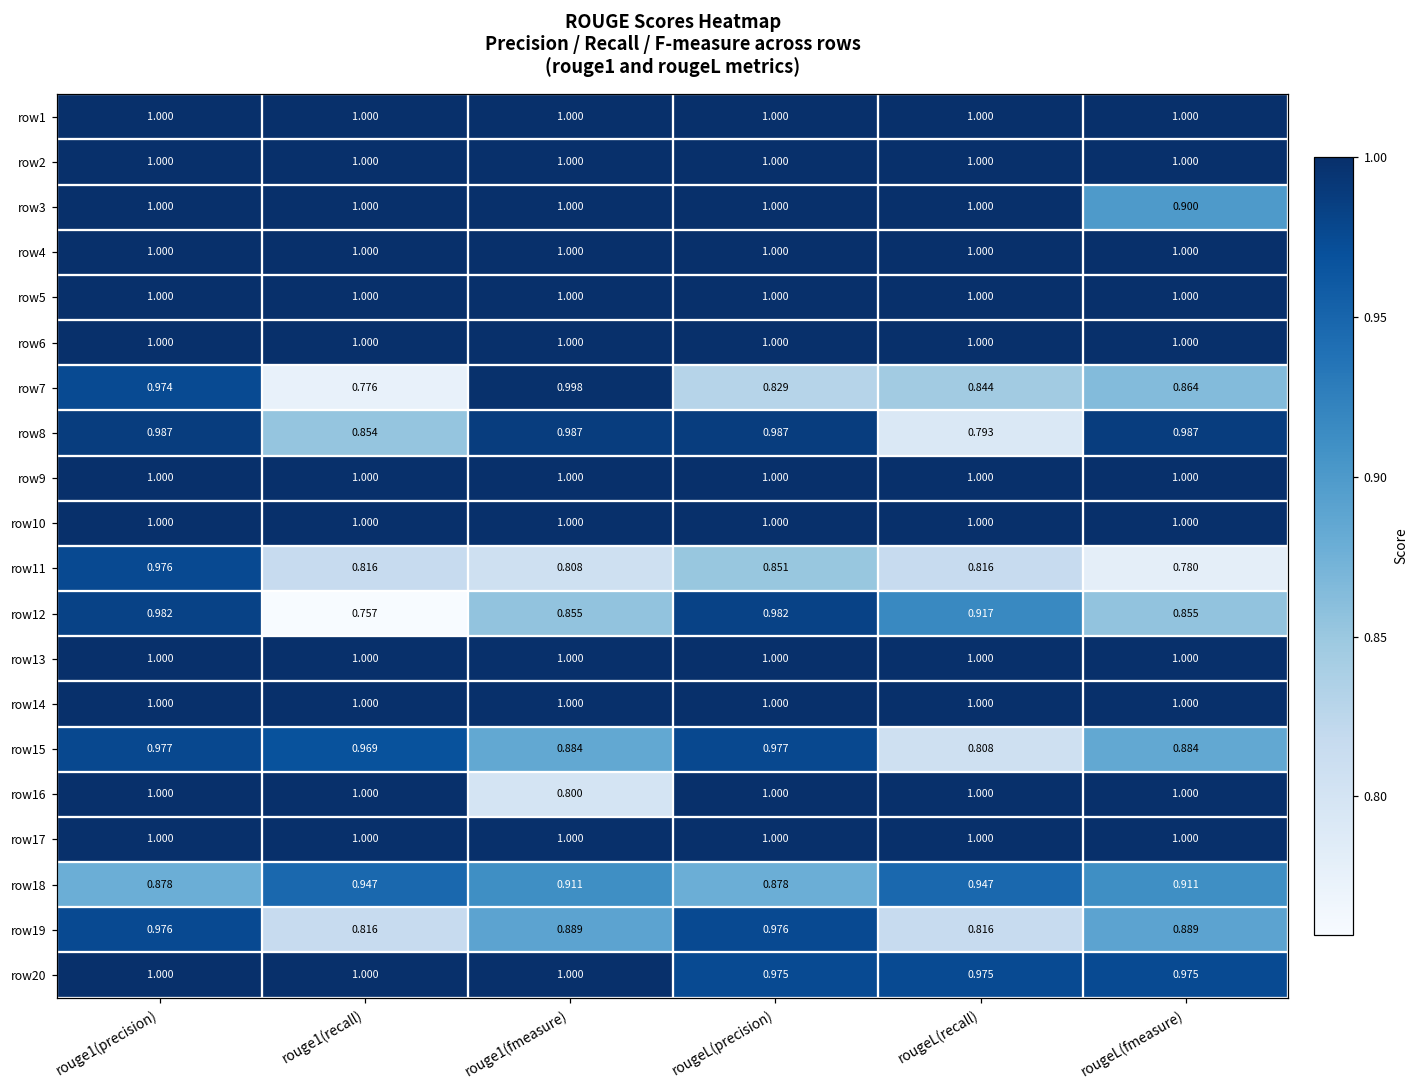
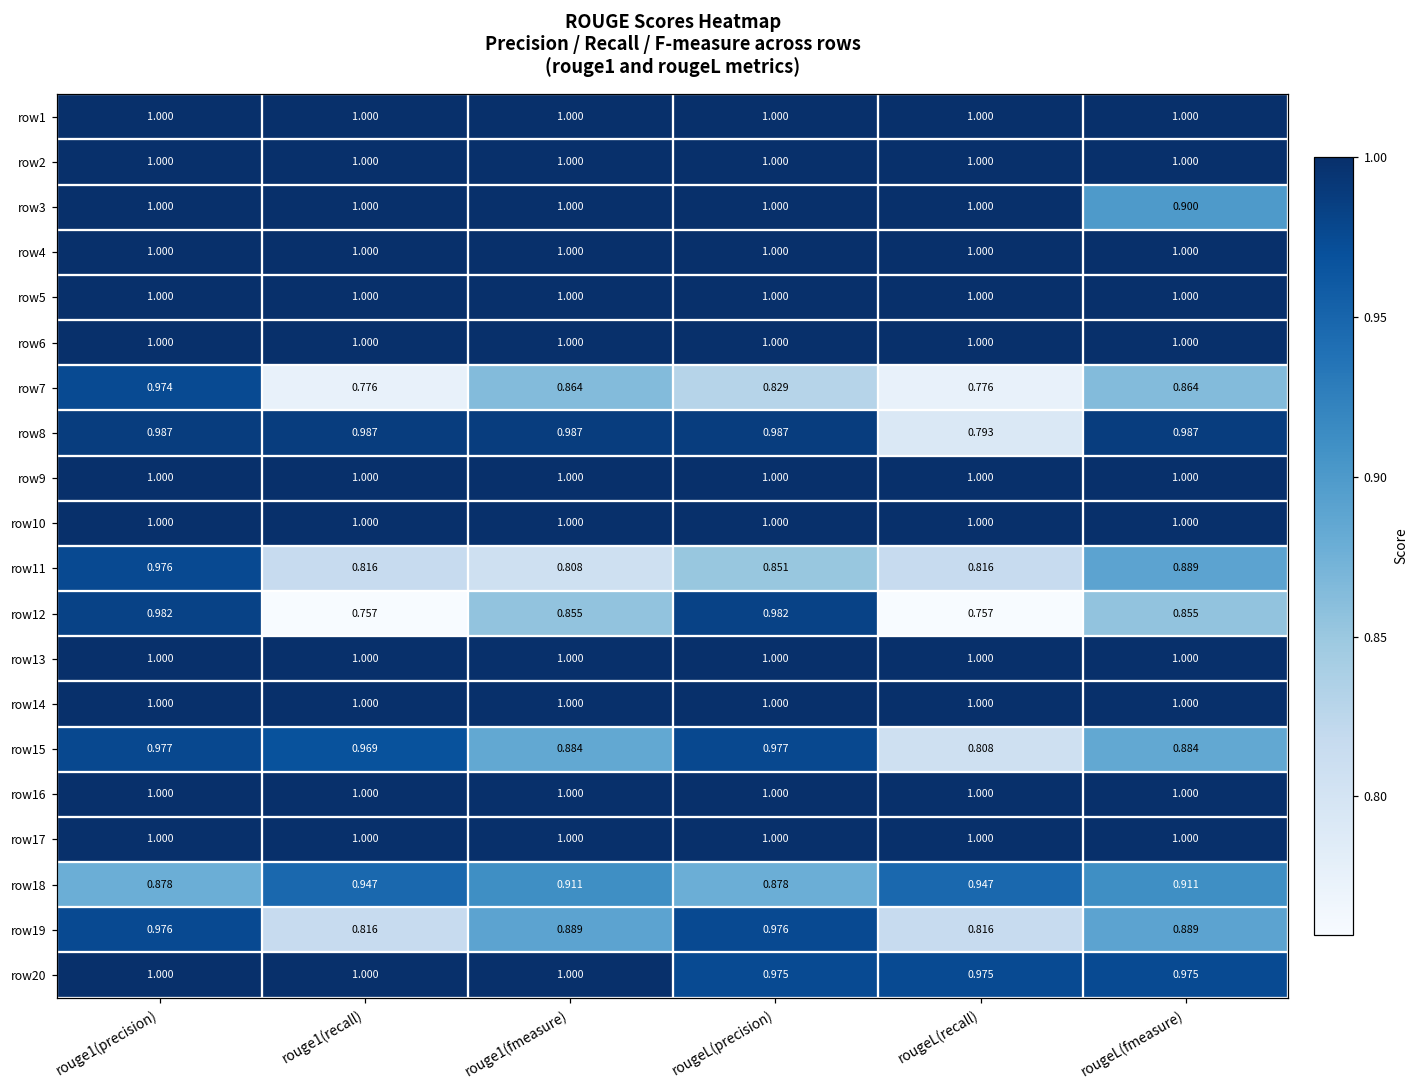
  {
    "row1": {
      "rouge1(precision)": 1.000,
      "rouge1(recall)": 1.000,
      "rouge1(fmeasure)": 1.000,
      "rougeL(precision)": 1.000,
      "rougeL(recall)": 1.000,
      "rougeL(fmeasure)": 1.000
    },
    "row2": {
      "rouge1(precision)": 1.000,
      "rouge1(recall)": 1.000,
      "rouge1(fmeasure)": 1.000,
      "rougeL(precision)": 1.000,
      "rougeL(recall)": 1.000,
      "rougeL(fmeasure)": 1.000
    },
    "row3": {
      "rouge1(precision)": 1.000,
      "rouge1(recall)": 1.000,
      "rouge1(fmeasure)": 1.000,
      "rougeL(precision)": 1.000,
      "rougeL(recall)": 1.000,
      "rougeL(fmeasure)": 0.900
    },
    "row4": {
      "rouge1(precision)": 1.000,
      "rouge1(recall)": 1.000,
      "rouge1(fmeasure)": 1.000,
      "rougeL(precision)": 1.000,
      "rougeL(recall)": 1.000,
      "rougeL(fmeasure)": 1.000
    },
    "row5": {
      "rouge1(precision)": 1.000,
      "rouge1(recall)": 1.000,
      "rouge1(fmeasure)": 1.000,
      "rougeL(precision)": 1.000,
      "rougeL(recall)": 1.000,
      "rougeL(fmeasure)": 1.000
    },
    "row6": {
      "rouge1(precision)": 1.000,
      "rouge1(recall)": 1.000,
      "rouge1(fmeasure)": 1.000,
      "rougeL(precision)": 1.000,
      "rougeL(recall)": 1.000,
      "rougeL(fmeasure)": 1.000
    },
    "row7": {
      "rouge1(precision)": 0.974,
      "rouge1(recall)": 0.776,
-     "rouge1(fmeasure)": 0.998,
+     "rouge1(fmeasure)": 0.864,
      "rougeL(precision)": 0.829,
-     "rougeL(recall)": 0.844,
+     "rougeL(recall)": 0.776,
      "rougeL(fmeasure)": 0.864
    },
    "row8": {
      "rouge1(precision)": 0.987,
-     "rouge1(recall)": 0.854,
+     "rouge1(recall)": 0.987,
      "rouge1(fmeasure)": 0.987,
      "rougeL(precision)": 0.987,
      "rougeL(recall)": 0.793,
      "rougeL(fmeasure)": 0.987
    },
    "row9": {
      "rouge1(precision)": 1.000,
      "rouge1(recall)": 1.000,
      "rouge1(fmeasure)": 1.000,
      "rougeL(precision)": 1.000,
      "rougeL(recall)": 1.000,
      "rougeL(fmeasure)": 1.000
    },
    "row10": {
      "rouge1(precision)": 1.000,
      "rouge1(recall)": 1.000,
      "rouge1(fmeasure)": 1.000,
      "rougeL(precision)": 1.000,
      "rougeL(recall)": 1.000,
      "rougeL(fmeasure)": 1.000
    },
    "row11": {
      "rouge1(precision)": 0.976,
      "rouge1(recall)": 0.816,
      "rouge1(fmeasure)": 0.808,
      "rougeL(precision)": 0.851,
      "rougeL(recall)": 0.816,
-     "rougeL(fmeasure)": 0.780
+     "rougeL(fmeasure)": 0.889
    },
    "row12": {
      "rouge1(precision)": 0.982,
      "rouge1(recall)": 0.757,
      "rouge1(fmeasure)": 0.855,
      "rougeL(precision)": 0.982,
-     "rougeL(recall)": 0.917,
+     "rougeL(recall)": 0.757,
      "rougeL(fmeasure)": 0.855
    },
    "row13": {
      "rouge1(precision)": 1.000,
      "rouge1(recall)": 1.000,
      "rouge1(fmeasure)": 1.000,
      "rougeL(precision)": 1.000,
      "rougeL(recall)": 1.000,
      "rougeL(fmeasure)": 1.000
    },
    "row14": {
      "rouge1(precision)": 1.000,
      "rouge1(recall)": 1.000,
      "rouge1(fmeasure)": 1.000,
      "rougeL(precision)": 1.000,
      "rougeL(recall)": 1.000,
      "rougeL(fmeasure)": 1.000
    },
    "row15": {
      "rouge1(precision)": 0.977,
      "rouge1(recall)": 0.969,
      "rouge1(fmeasure)": 0.884,
      "rougeL(precision)": 0.977,
      "rougeL(recall)": 0.808,
      "rougeL(fmeasure)": 0.884
    },
    "row16": {
      "rouge1(precision)": 1.000,
      "rouge1(recall)": 1.000,
-     "rouge1(fmeasure)": 0.800,
+     "rouge1(fmeasure)": 1.000,
      "rougeL(precision)": 1.000,
      "rougeL(recall)": 1.000,
      "rougeL(fmeasure)": 1.000
    },
    "row17": {
      "rouge1(precision)": 1.000,
      "rouge1(recall)": 1.000,
      "rouge1(fmeasure)": 1.000,
      "rougeL(precision)": 1.000,
      "rougeL(recall)": 1.000,
      "rougeL(fmeasure)": 1.000
    },
    "row18": {
      "rouge1(precision)": 0.878,
      "rouge1(recall)": 0.947,
      "rouge1(fmeasure)": 0.911,
      "rougeL(precision)": 0.878,
      "rougeL(recall)": 0.947,
      "rougeL(fmeasure)": 0.911
    },
    "row19": {
      "rouge1(precision)": 0.976,
      "rouge1(recall)": 0.816,
      "rouge1(fmeasure)": 0.889,
      "rougeL(precision)": 0.976,
      "rougeL(recall)": 0.816,
      "rougeL(fmeasure)": 0.889
    },
    "row20": {
      "rouge1(precision)": 1.000,
      "rouge1(recall)": 1.000,
      "rouge1(fmeasure)": 1.000,
      "rougeL(precision)": 0.975,
      "rougeL(recall)": 0.975,
      "rougeL(fmeasure)": 0.975
    }
  }
